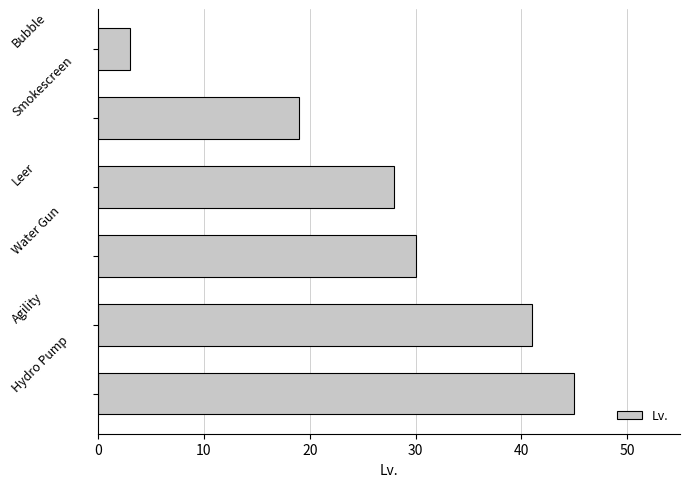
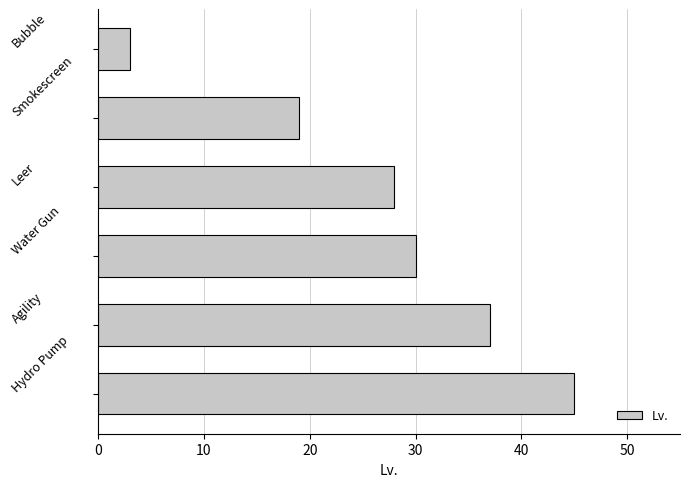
  {
    "Bubble": 3,
    "Smokescreen": 19,
    "Leer": 28,
    "Water Gun": 30,
-   "Agility": 41,
+   "Agility": 37,
    "Hydro Pump": 45
  }
